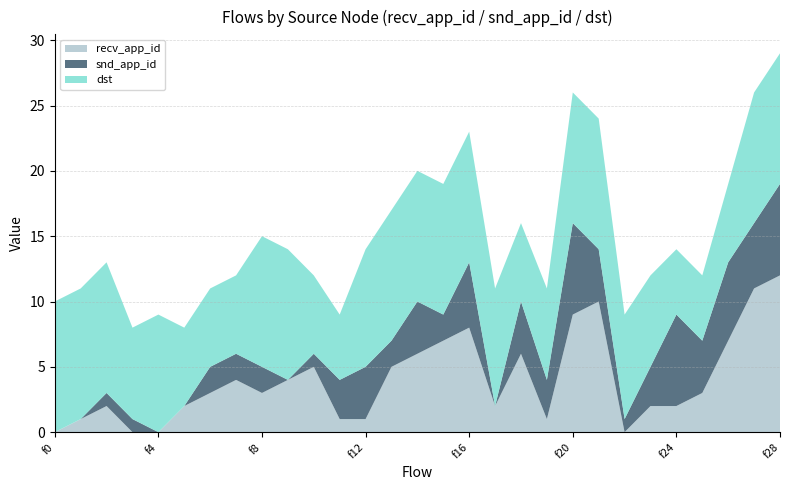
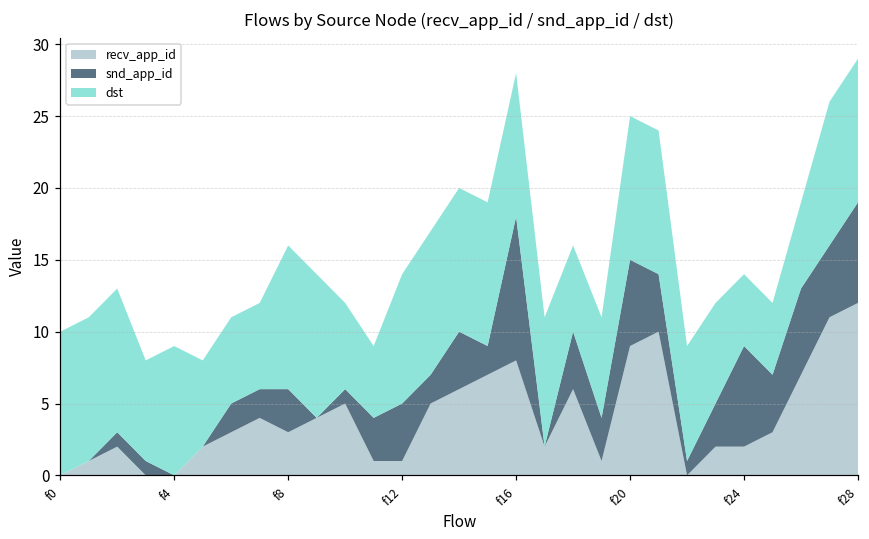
  {
    "snd_app_id": {
-     "f8": 2,
+     "f8": 3,
      "f12": 4,
-     "f16": 5,
-     "f20": 7,
+     "f16": 10,
+     "f20": 6,
      "f24": 7,
      "f28": 7
    }
  }
